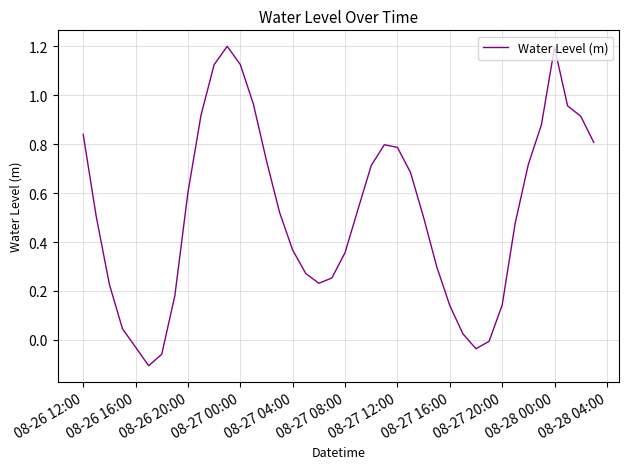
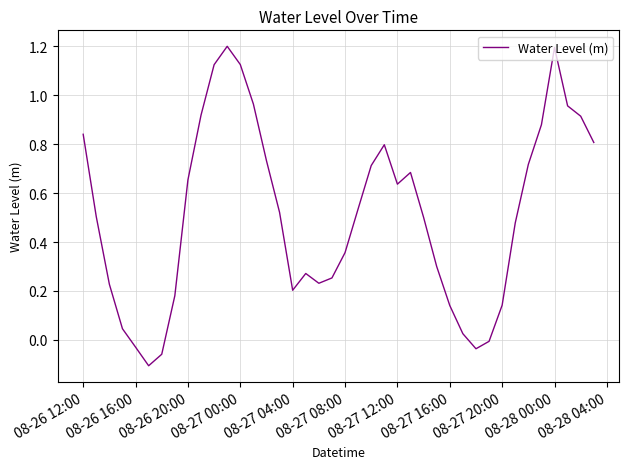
  {
    "08-26 12:00": 0.84,
    "08-26 16:00": -0.03,
-   "08-26 20:00": 0.60,
+   "08-26 20:00": 0.65,
    "08-27 00:00": 1.12,
-   "08-27 04:00": 0.37,
+   "08-27 04:00": 0.20,
    "08-27 08:00": 0.36,
-   "08-27 12:00": 0.79,
+   "08-27 12:00": 0.64,
    "08-27 16:00": 0.14,
    "08-27 20:00": 0.14
  }
